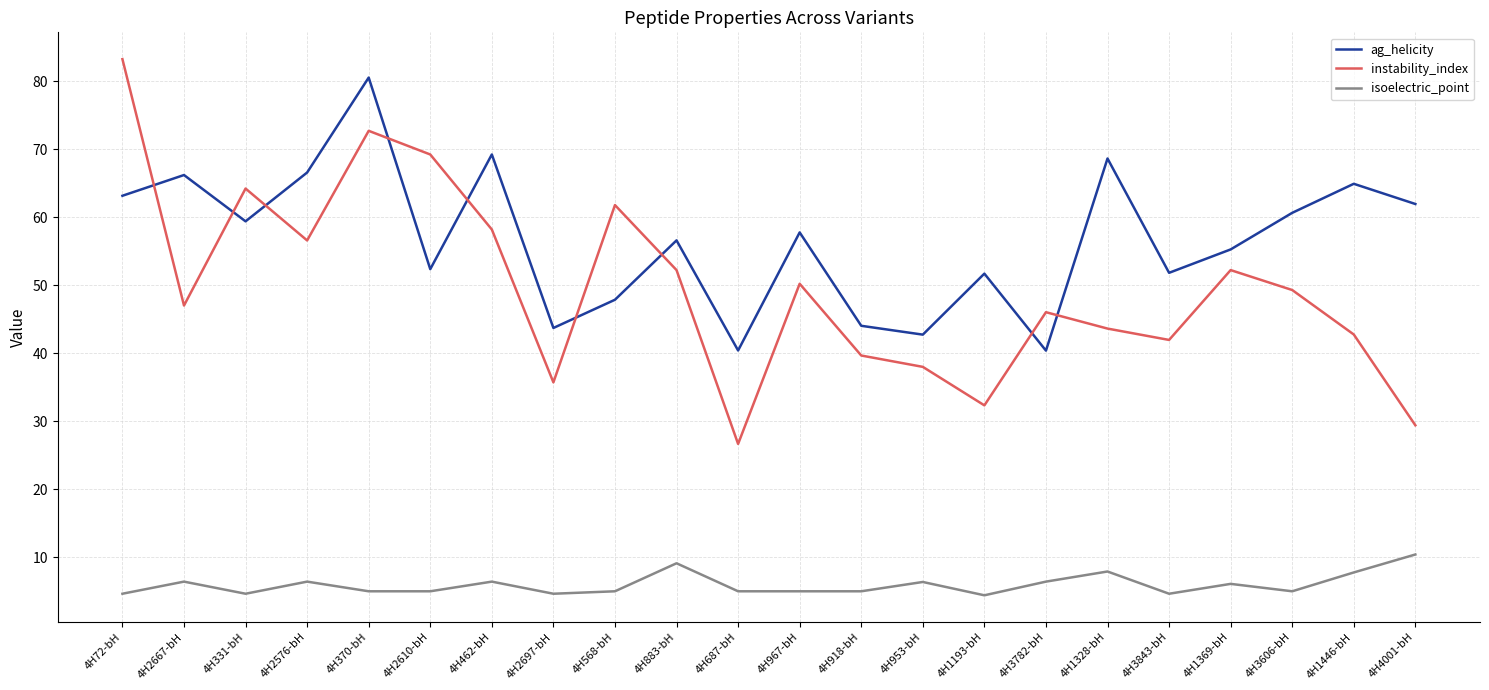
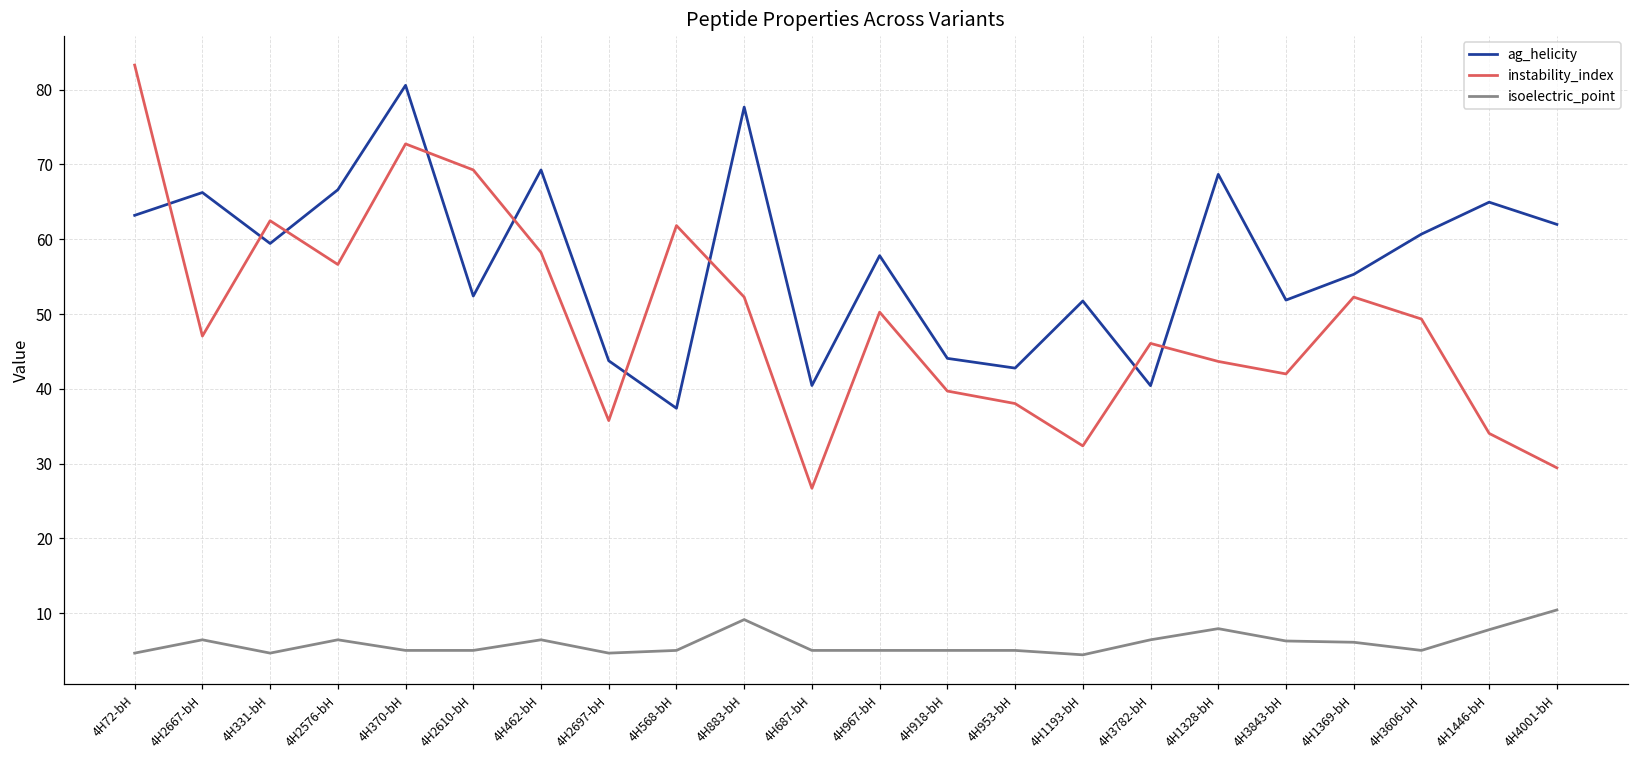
  {
    "ag_helicity": {
      "4H72-bH": 63,
      "4H2667-bH": 66,
      "4H331-bH": 59,
      "4H2576-bH": 67,
      "4H370-bH": 81,
      "4H2610-bH": 52,
      "4H462-bH": 69,
      "4H2697-bH": 44,
-     "4H568-bH": 48,
-     "4H883-bH": 57,
+     "4H568-bH": 37,
+     "4H883-bH": 78,
      "4H687-bH": 40,
      "4H967-bH": 58,
      "4H918-bH": 44,
      "4H953-bH": 43,
      "4H1193-bH": 52,
      "4H3782-bH": 40,
      "4H1328-bH": 69,
      "4H3843-bH": 52,
      "4H1369-bH": 55,
      "4H3606-bH": 61,
      "4H1446-bH": 65,
      "4H4001-bH": 62
    },
    "instability_index": {
      "4H72-bH": 83,
      "4H2667-bH": 47,
-     "4H331-bH": 64,
+     "4H331-bH": 62,
      "4H2576-bH": 57,
      "4H370-bH": 73,
      "4H2610-bH": 69,
      "4H462-bH": 58,
      "4H2697-bH": 36,
      "4H568-bH": 62,
      "4H883-bH": 52,
      "4H687-bH": 27,
      "4H967-bH": 50,
      "4H918-bH": 40,
      "4H953-bH": 38,
      "4H1193-bH": 32,
      "4H3782-bH": 46,
      "4H1328-bH": 44,
      "4H3843-bH": 42,
      "4H1369-bH": 52,
      "4H3606-bH": 49,
-     "4H1446-bH": 43,
+     "4H1446-bH": 34,
      "4H4001-bH": 29
    },
    "isoelectric_point": {
      "4H72-bH": 5,
      "4H2667-bH": 6,
      "4H331-bH": 5,
      "4H2576-bH": 6,
      "4H370-bH": 5,
      "4H2610-bH": 5,
      "4H462-bH": 6,
      "4H2697-bH": 5,
      "4H568-bH": 5,
      "4H883-bH": 9,
      "4H687-bH": 5,
      "4H967-bH": 5,
      "4H918-bH": 5,
-     "4H953-bH": 6,
+     "4H953-bH": 5,
      "4H1193-bH": 4,
      "4H3782-bH": 6,
      "4H1328-bH": 8,
-     "4H3843-bH": 5,
+     "4H3843-bH": 6,
      "4H1369-bH": 6,
      "4H3606-bH": 5,
      "4H1446-bH": 8,
      "4H4001-bH": 10
    }
  }
